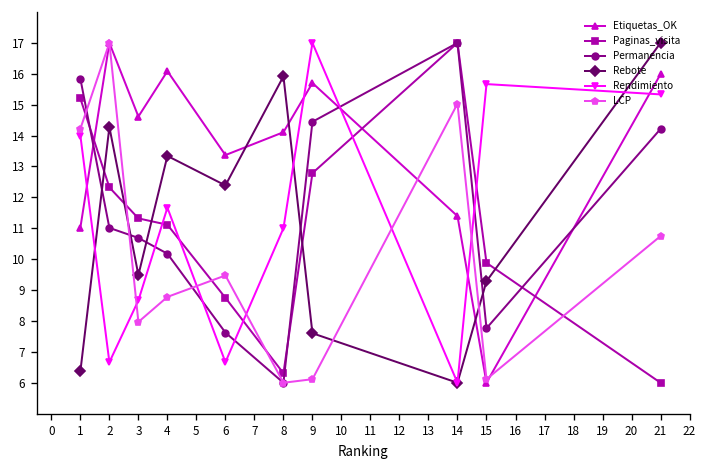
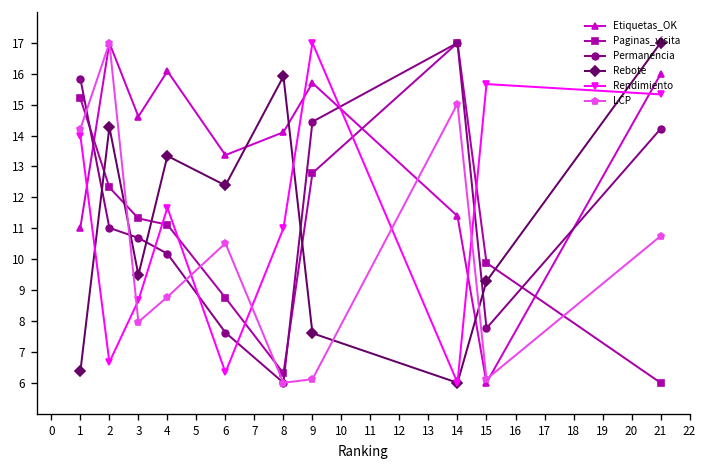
  {
    "Rendimiento": {
      "1": 14.0,
      "2": 6.7,
      "3": 8.7,
      "4": 11.7,
-     "6": 6.7,
+     "6": 6.3,
      "8": 11.0,
      "9": 17.0,
      "15": 15.7,
      "21": 15.3
    },
    "LCP": {
      "1": 14.2,
      "3": 8.0,
      "4": 8.8,
-     "6": 9.5,
+     "6": 10.5,
      "9": 6.1,
      "14": 15.0,
      "15": 6.1,
      "21": 10.7
    }
  }
